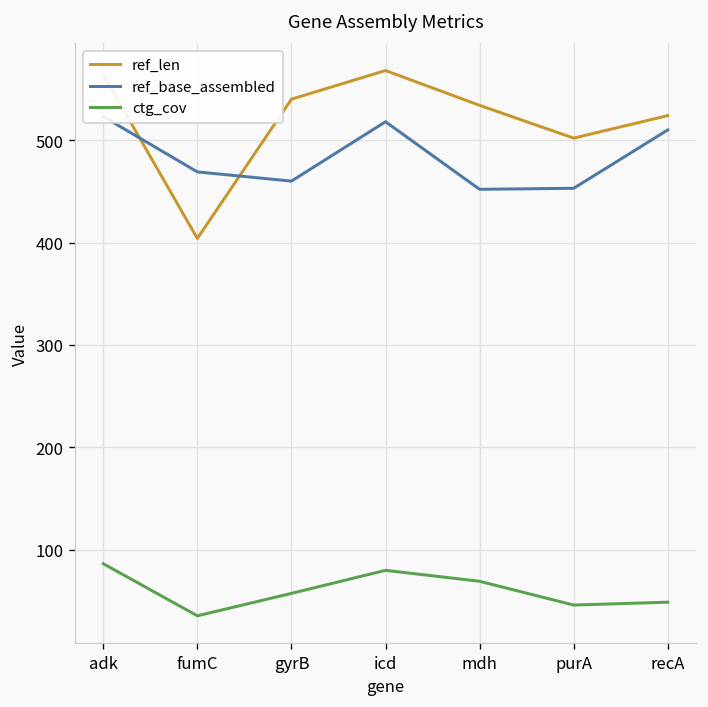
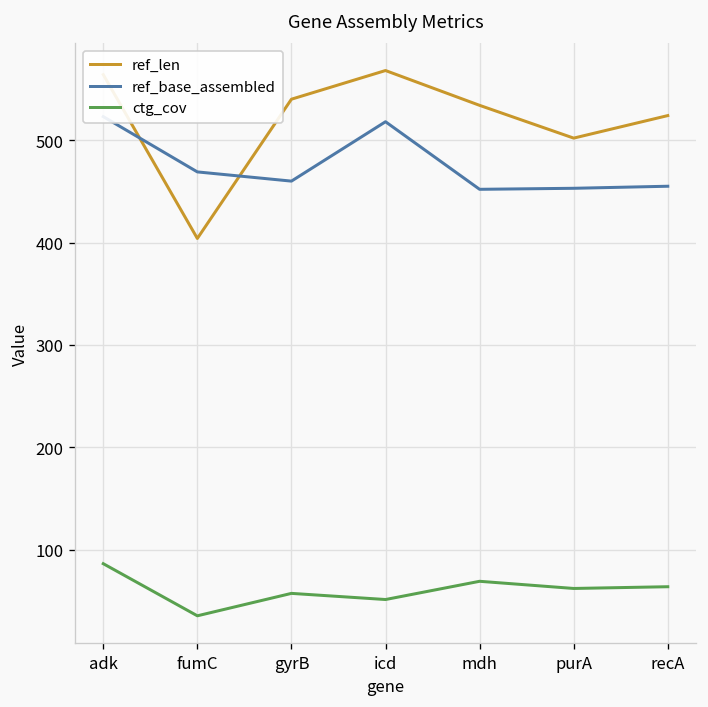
  {
    "ref_len": {
      "fumC": 400,
      "gyrB": 540,
      "icd": 570,
      "mdh": 530,
      "purA": 500,
      "recA": 520
    },
    "ref_base_assembled": {
      "fumC": 470,
      "gyrB": 460,
      "icd": 520,
      "mdh": 450,
      "purA": 450,
-     "recA": 510
+     "recA": 460
    },
    "ctg_cov": {
      "adk": 90,
      "fumC": 40,
      "gyrB": 60,
-     "icd": 80,
+     "icd": 50,
      "mdh": 70,
-     "purA": 50,
-     "recA": 50
+     "purA": 60,
+     "recA": 60
    }
  }
